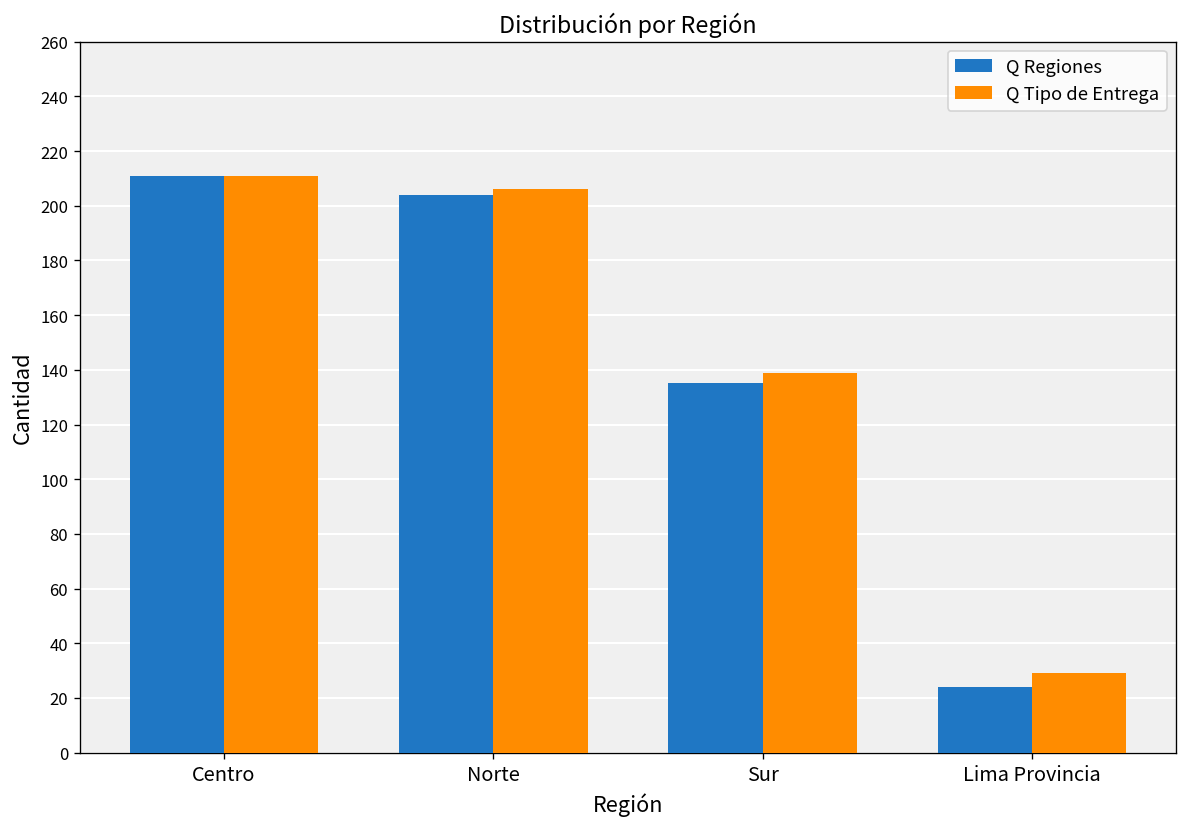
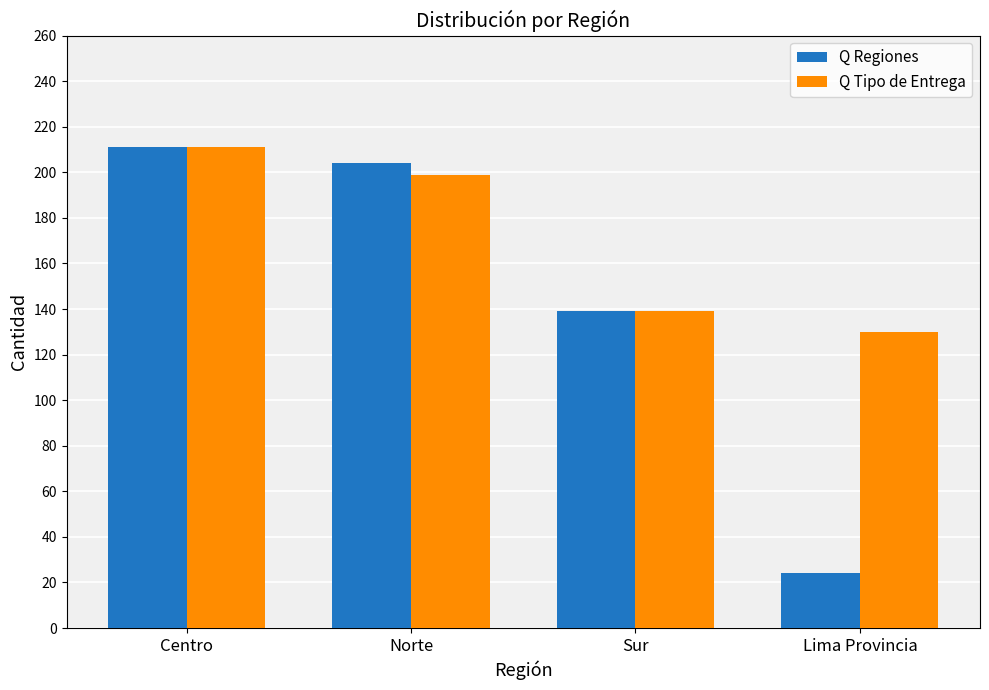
  {
    "Q Regiones": {
      "Centro": 211,
      "Norte": 204,
-     "Sur": 135,
+     "Sur": 139,
      "Lima Provincia": 24
    },
    "Q Tipo de Entrega": {
      "Centro": 211,
-     "Norte": 206,
+     "Norte": 199,
      "Sur": 139,
-     "Lima Provincia": 29
+     "Lima Provincia": 130
    }
  }
